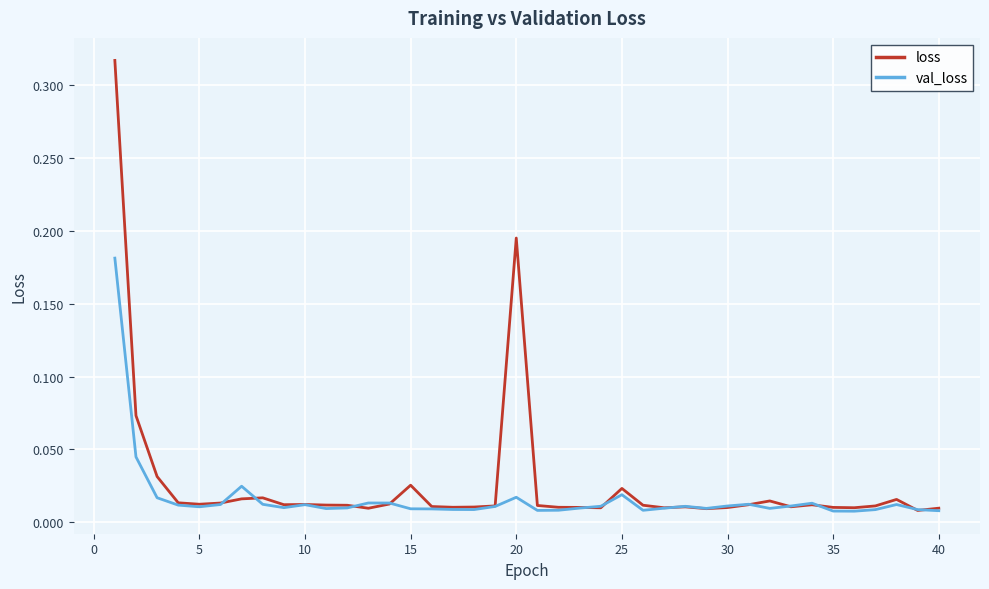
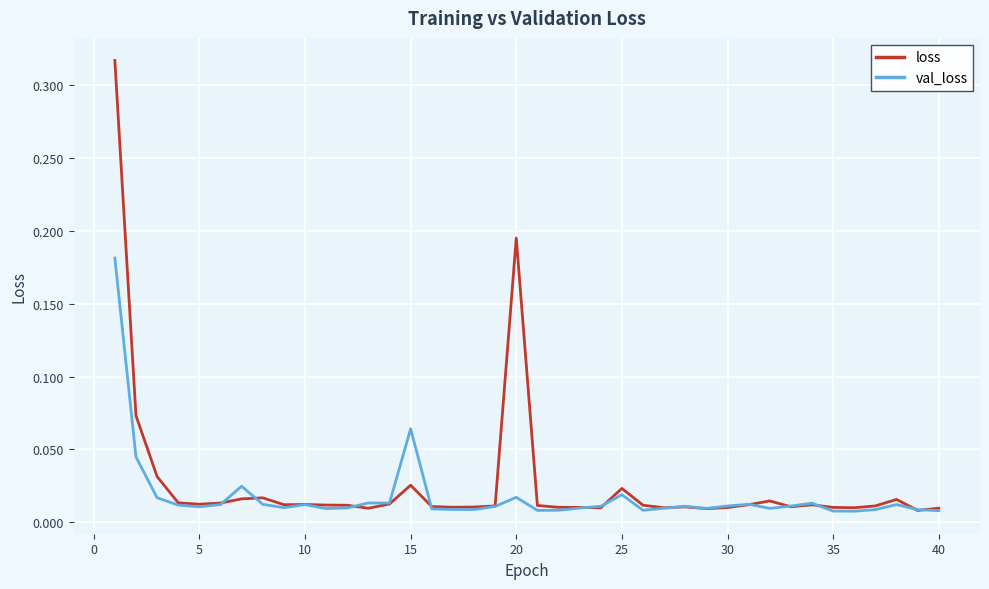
  {
    "loss": {
      "5": 0.012,
      "15": 0.025,
      "20": 0.195,
      "25": 0.023,
      "35": 0.010
    },
    "val_loss": {
      "5": 0.011,
-     "15": 0.009,
+     "15": 0.064,
      "20": 0.017,
      "25": 0.019,
      "35": 0.008
    }
  }
